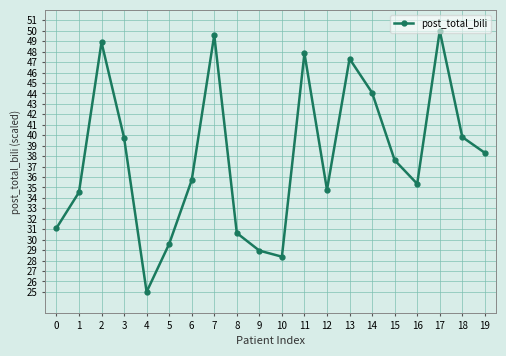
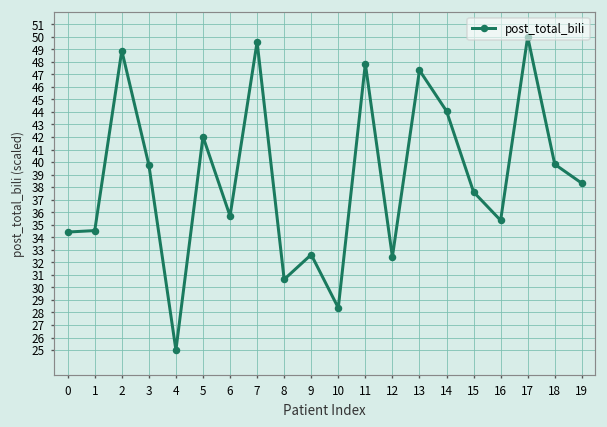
  {
-   "0": 31.1,
+   "0": 34.4,
    "1": 34.5,
    "2": 48.9,
    "3": 39.8,
    "4": 25.0,
-   "5": 29.6,
+   "5": 42.0,
    "6": 35.7,
    "7": 49.6,
    "8": 30.6,
-   "9": 29.0,
+   "9": 32.6,
    "10": 28.4,
    "11": 47.8,
-   "12": 34.8,
+   "12": 32.4,
    "13": 47.3,
    "14": 44.1,
    "15": 37.6,
    "16": 35.3,
    "18": 39.8,
    "19": 38.3
  }
